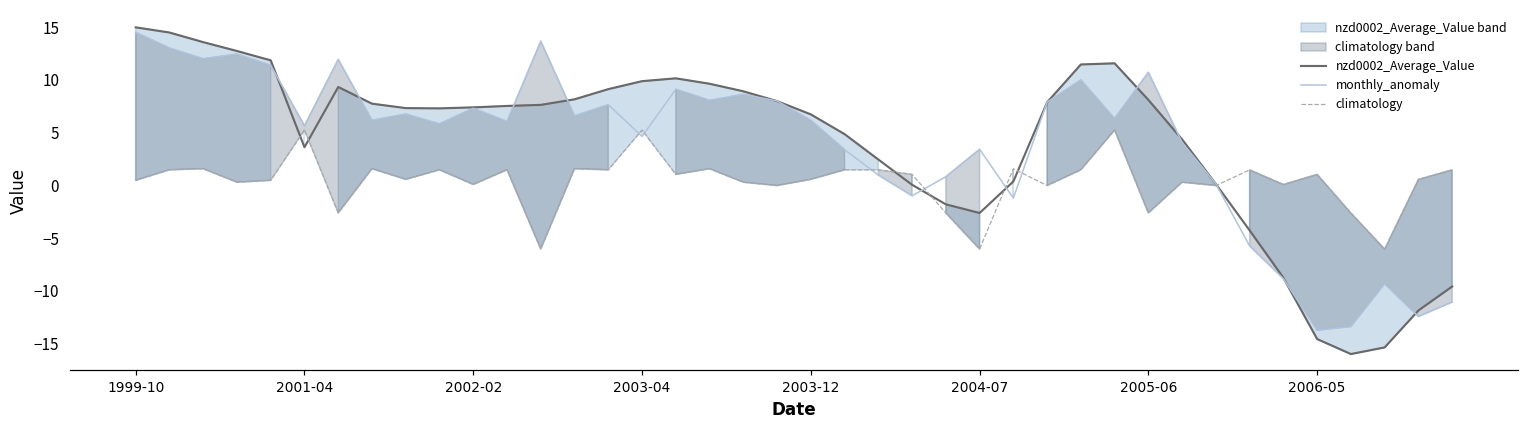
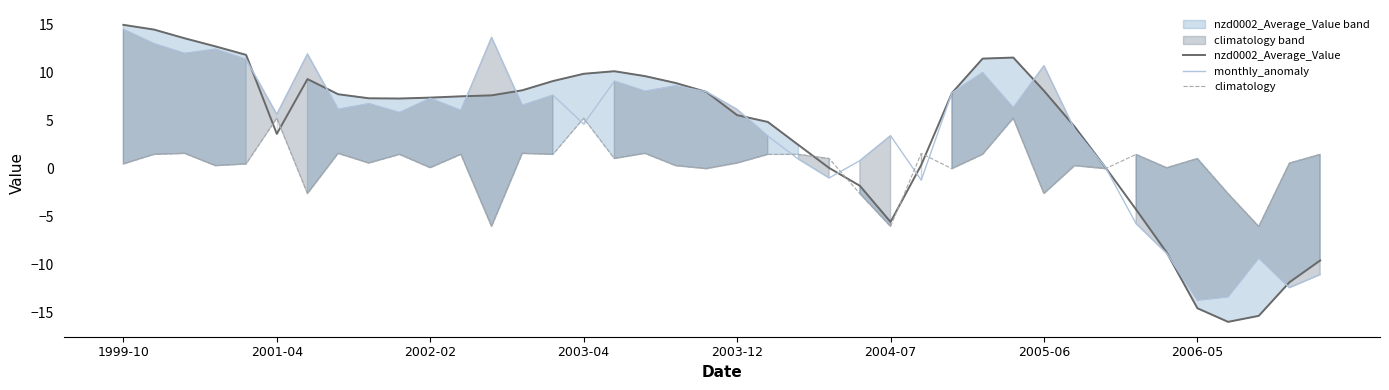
  {
    "nzd0002_Average_Value": {
      "1999-10": 15,
      "2001-04": 4,
      "2003-04": 10,
-     "2003-12": 7,
-     "2004-07": -3,
+     "2003-12": 6,
+     "2004-07": -6,
      "2005-06": 8,
      "2006-05": -15
    }
  }
